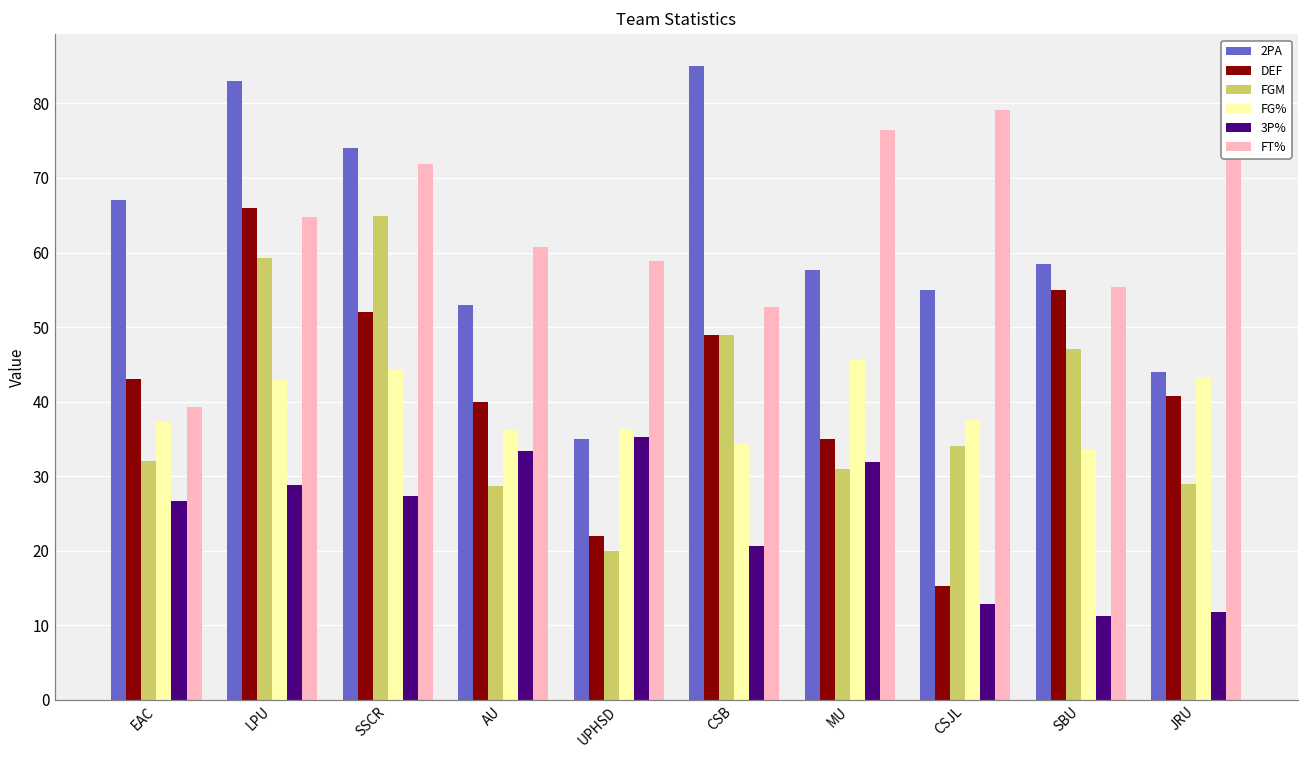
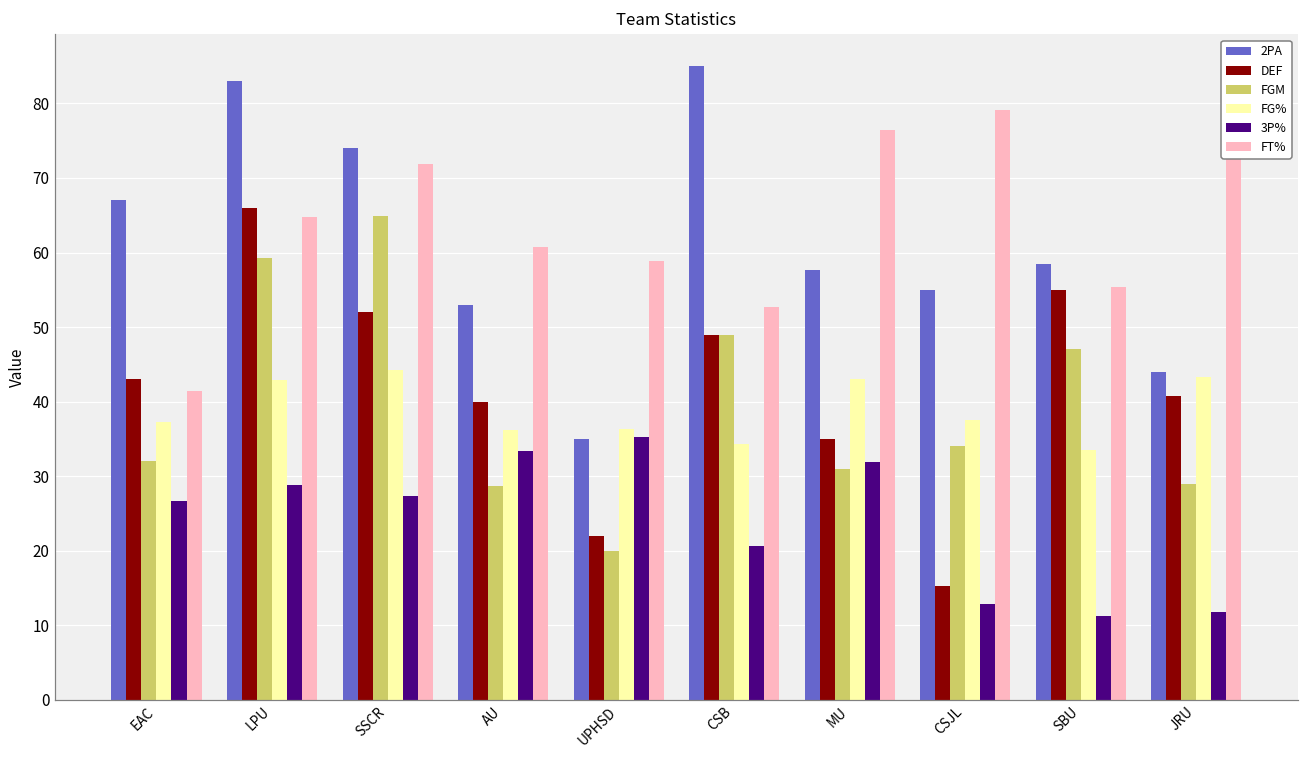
  {
    "2PA": {
      "EAC": 67,
      "LPU": 83,
      "SSCR": 74,
      "AU": 53,
      "UPHSD": 35,
      "CSB": 85,
      "MU": 58,
      "CSJL": 55,
      "SBU": 59,
      "JRU": 44
    },
    "DEF": {
      "EAC": 43,
      "LPU": 66,
      "SSCR": 52,
      "AU": 40,
      "UPHSD": 22,
      "CSB": 49,
      "MU": 35,
      "CSJL": 15,
      "SBU": 55,
      "JRU": 41
    },
    "FGM": {
      "EAC": 32,
      "LPU": 59,
      "SSCR": 65,
      "AU": 29,
      "UPHSD": 20,
      "CSB": 49,
      "MU": 31,
      "CSJL": 34,
      "SBU": 47,
      "JRU": 29
    },
    "FG%": {
      "EAC": 37,
      "LPU": 43,
      "SSCR": 44,
      "AU": 36,
      "UPHSD": 36,
      "CSB": 34,
-     "MU": 46,
+     "MU": 43,
      "CSJL": 38,
      "SBU": 34,
      "JRU": 43
    },
    "3P%": {
      "EAC": 27,
      "LPU": 29,
      "SSCR": 27,
      "AU": 33,
      "UPHSD": 35,
      "CSB": 21,
      "MU": 32,
      "CSJL": 13,
      "SBU": 11,
      "JRU": 12
    },
    "FT%": {
-     "EAC": 39,
+     "EAC": 41,
      "LPU": 65,
      "SSCR": 72,
      "AU": 61,
      "UPHSD": 59,
      "CSB": 53,
      "MU": 76,
      "CSJL": 79,
      "SBU": 55
    }
  }
